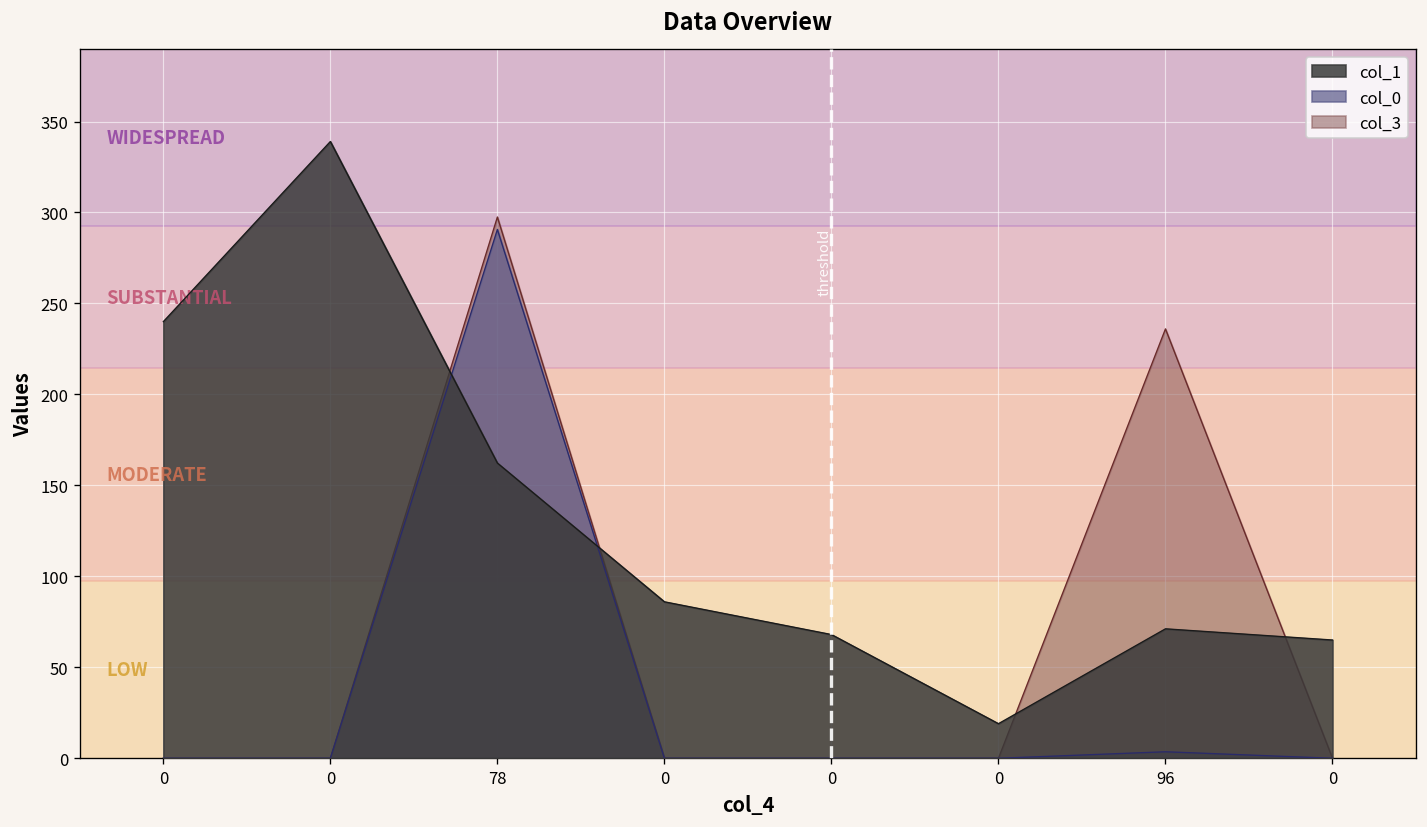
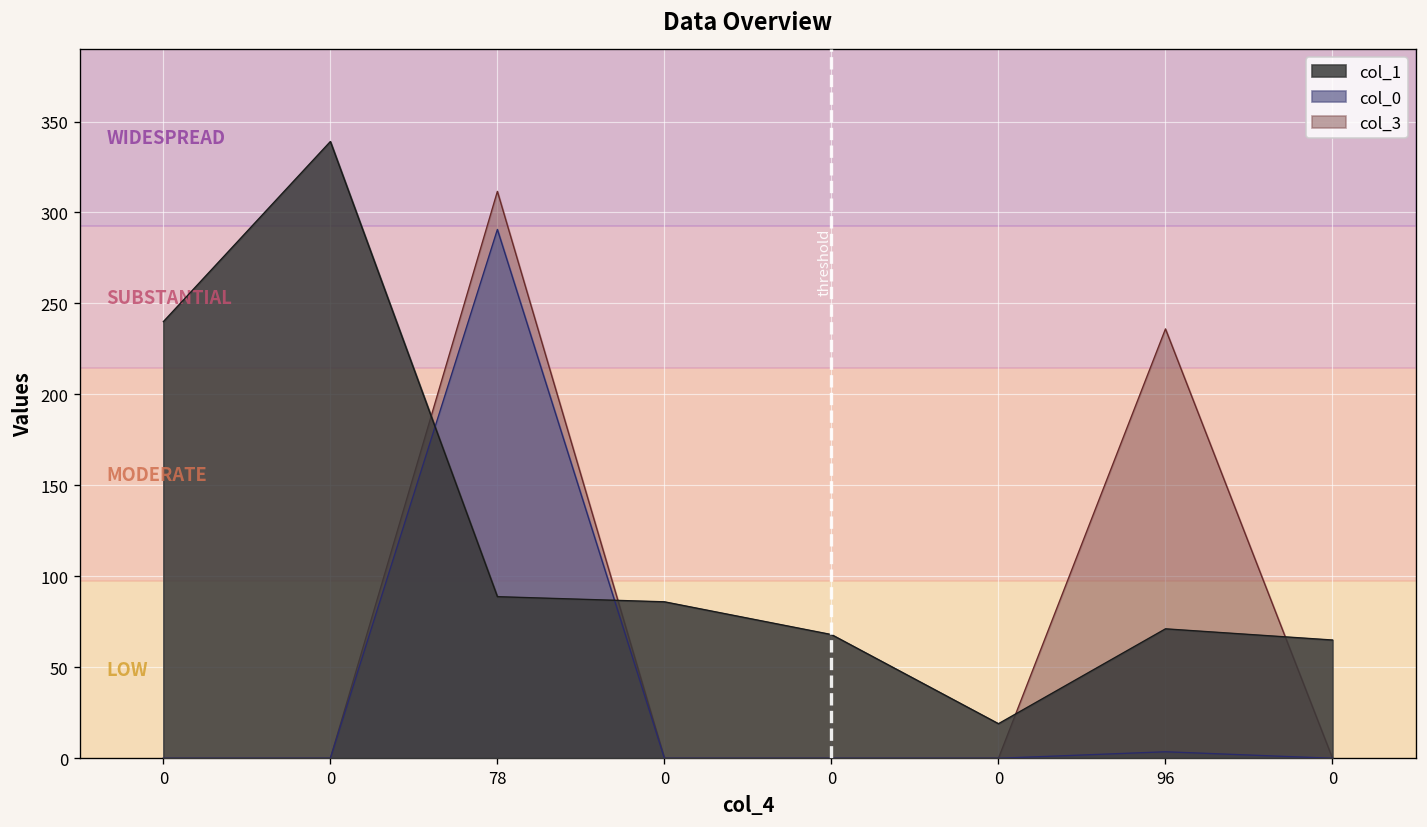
  {
    "col_1": {
-     "78": 162,
+     "78": 89,
      "96": 71
    },
    "col_0": {
      "78": 291,
      "96": 4
    },
    "col_3": {
-     "78": 298,
+     "78": 312,
      "96": 236
    }
  }
